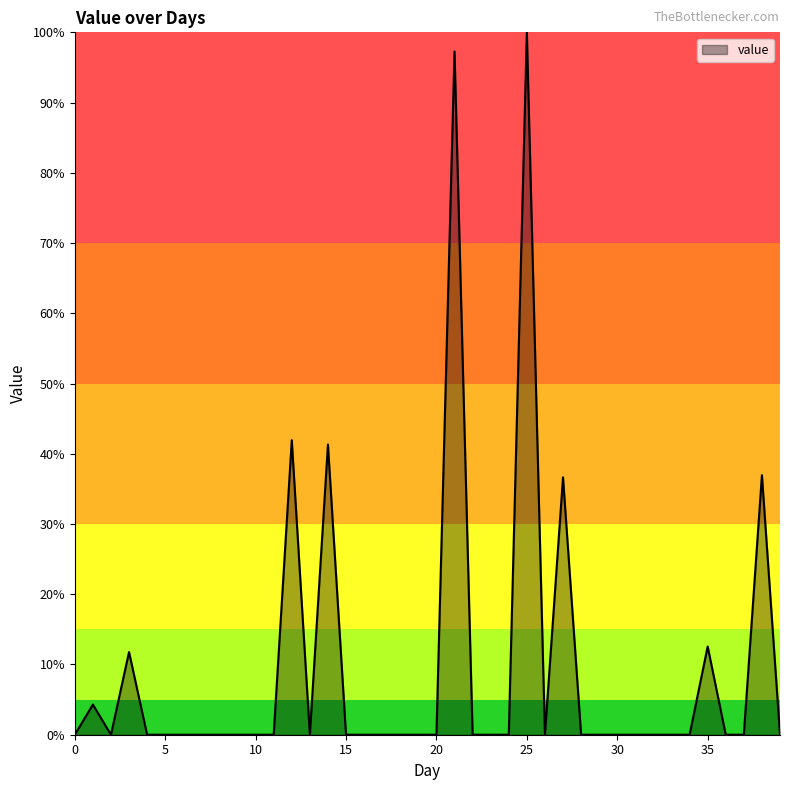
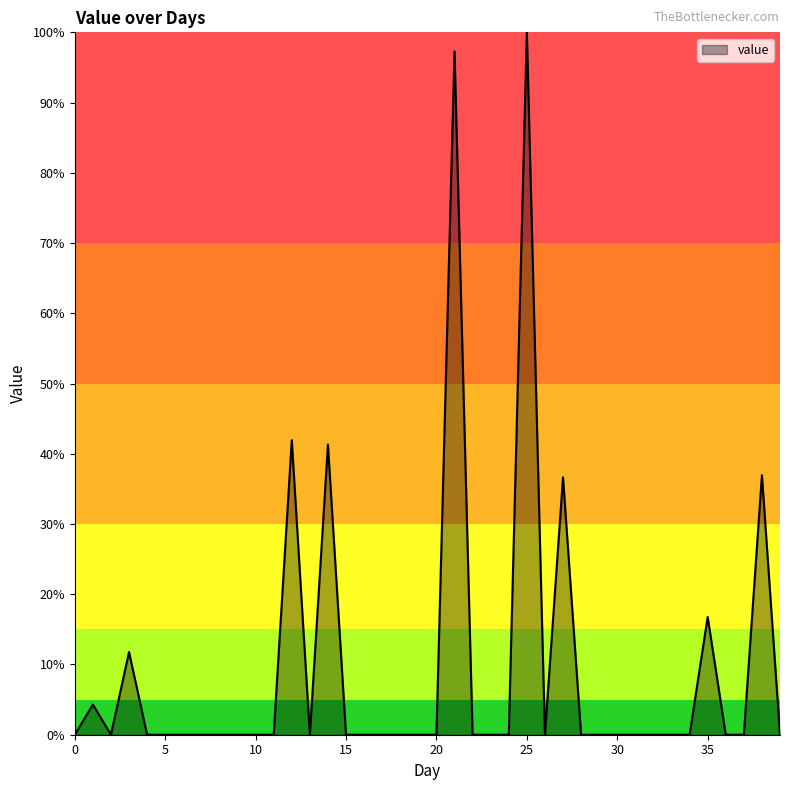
  {
    "0": "0%",
    "5": "0%",
    "10": "0%",
    "15": "0%",
    "20": "0%",
    "25": "100%",
    "30": "0%",
-   "35": "13%"
+   "35": "17%"
  }
